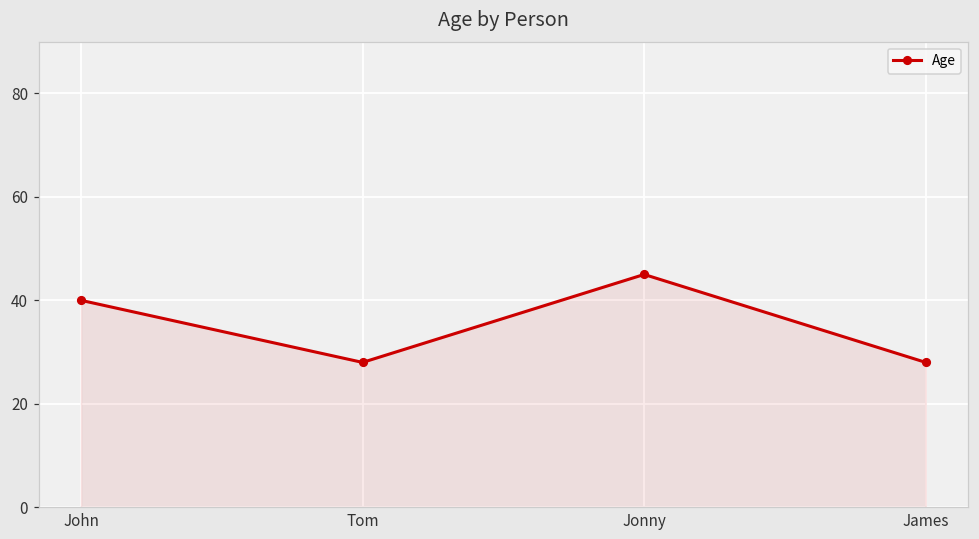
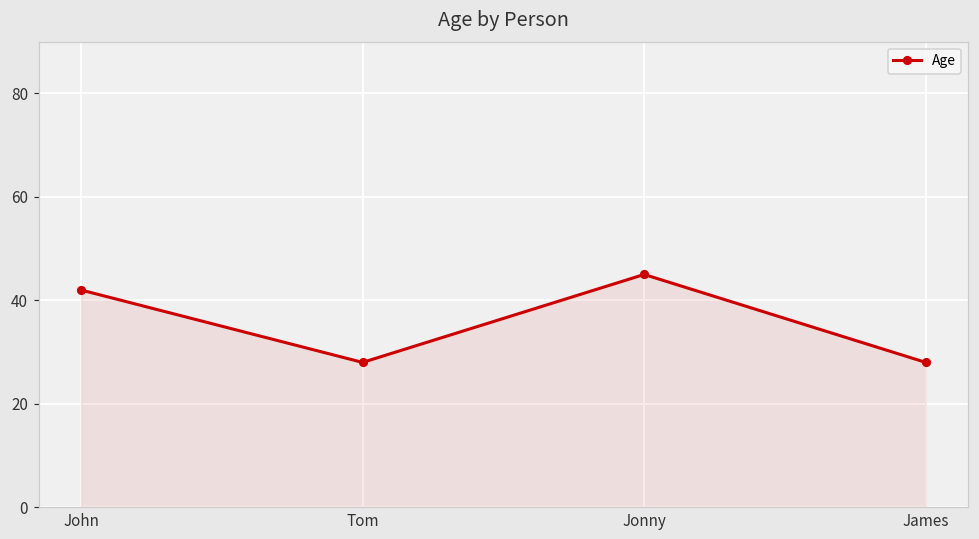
  {
-   "John": 40,
+   "John": 42,
    "Tom": 28,
    "Jonny": 45,
    "James": 28
  }
